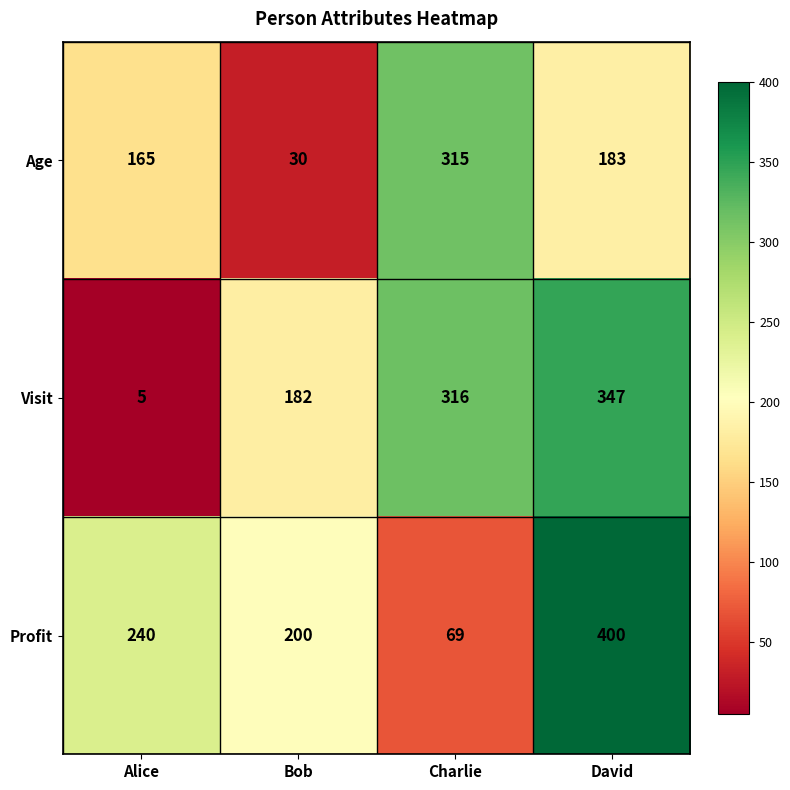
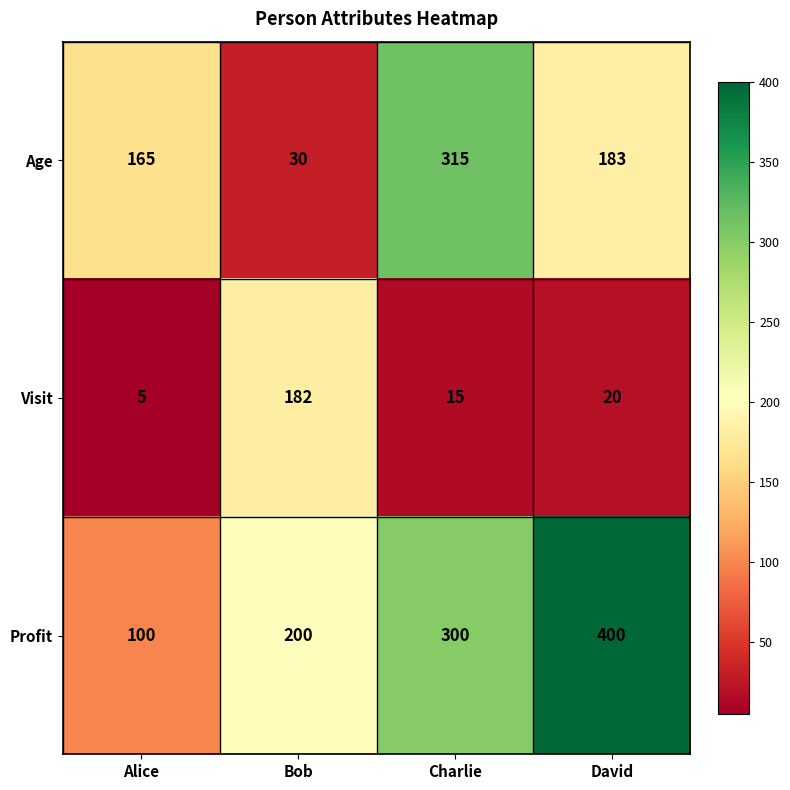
  {
    "Age": {
      "Alice": 165,
      "Bob": 30,
      "Charlie": 315,
      "David": 183
    },
    "Visit": {
      "Alice": 5,
      "Bob": 182,
-     "Charlie": 316,
-     "David": 347
+     "Charlie": 15,
+     "David": 20
    },
    "Profit": {
-     "Alice": 240,
+     "Alice": 100,
      "Bob": 200,
-     "Charlie": 69,
+     "Charlie": 300,
      "David": 400
    }
  }
